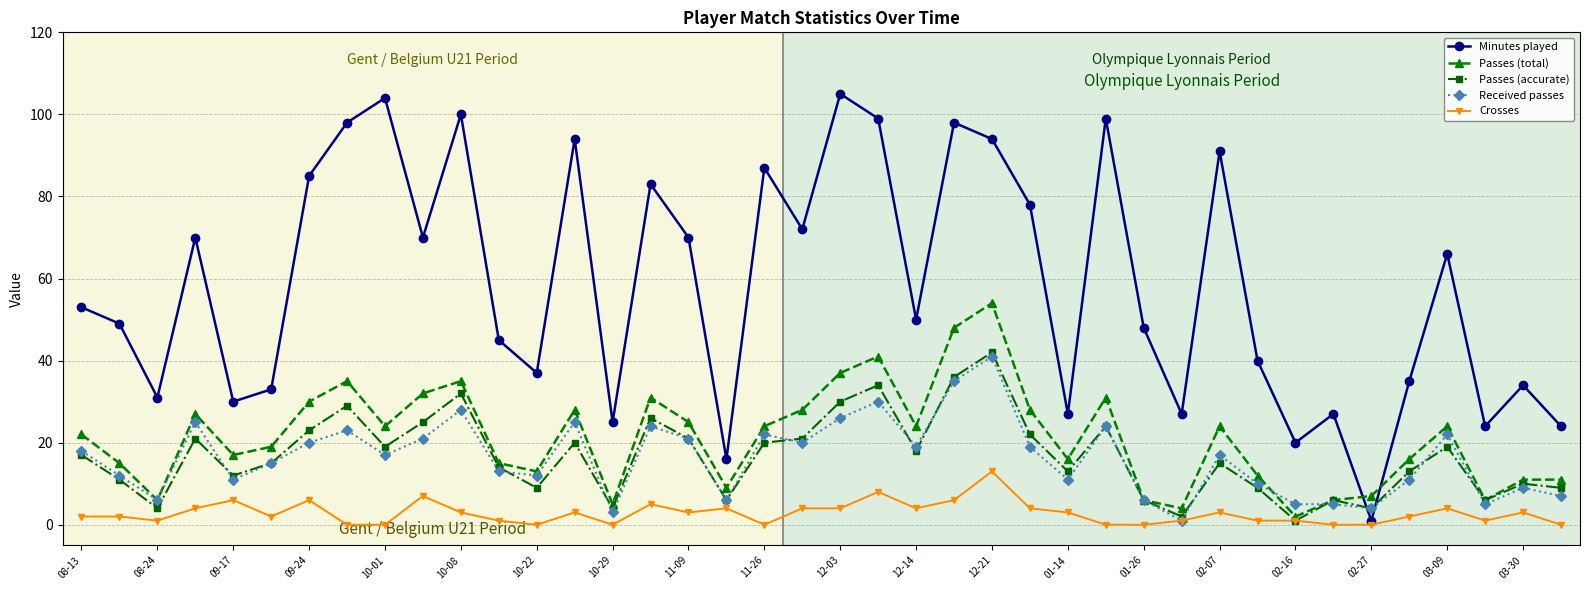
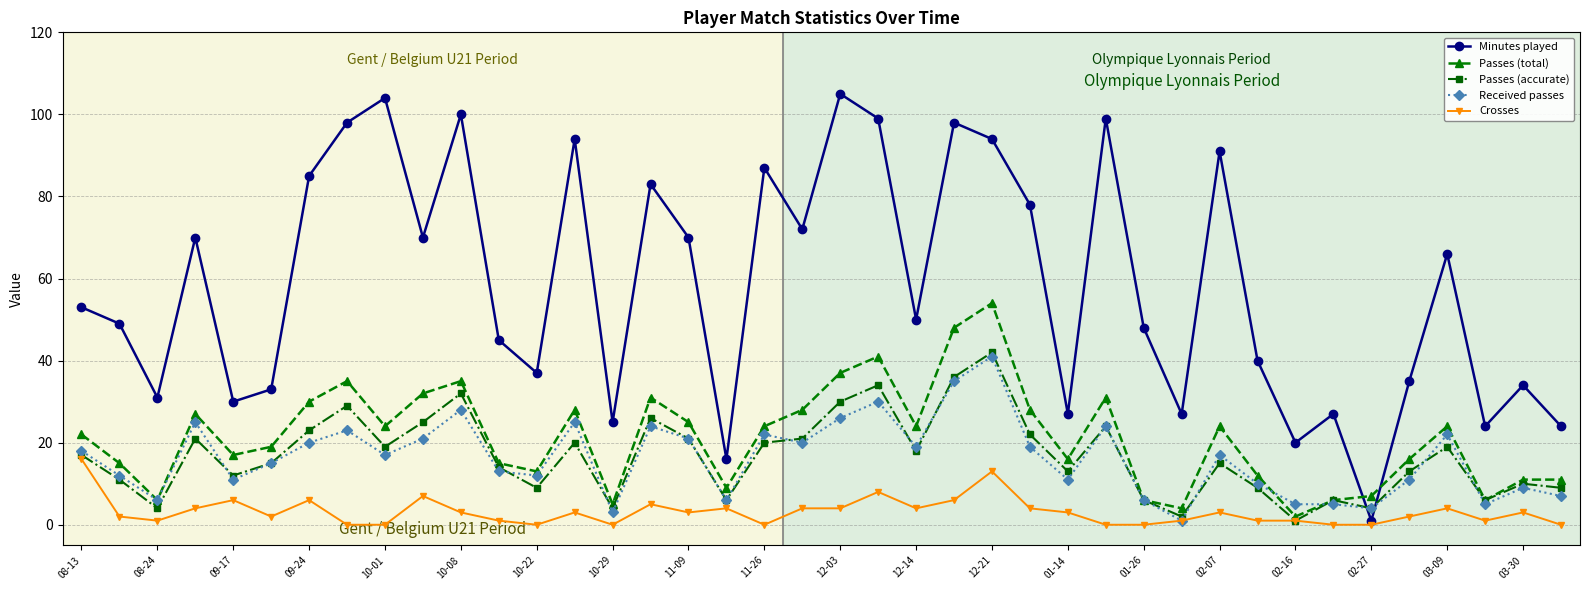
  {
    "Minutes played": {
      "08-13": 53,
      "08-24": 31,
      "09-17": 30,
      "09-24": 85,
      "10-01": 104,
      "10-08": 100,
      "10-22": 37,
      "10-29": 25,
      "11-09": 70,
      "11-26": 87,
      "12-03": 105,
      "12-14": 50,
      "12-21": 94,
      "01-14": 27,
      "01-26": 48,
      "02-07": 91,
      "02-16": 20,
      "02-27": 1,
      "03-09": 66,
      "03-30": 34
    },
    "Received passes": {
      "08-13": 18,
      "09-17": 11,
      "09-24": 20,
      "10-01": 17,
      "10-08": 28,
      "10-22": 12,
      "10-29": 3,
      "11-26": 22,
      "12-03": 26,
      "12-14": 19,
      "12-21": 41,
      "01-14": 11,
      "02-07": 17,
      "02-16": 5,
      "03-09": 22,
      "03-30": 9
    },
    "Crosses": {
-     "08-13": 2,
+     "08-13": 16,
      "08-24": 1,
      "09-17": 6,
      "09-24": 6,
      "10-01": 0,
      "10-08": 3,
      "10-22": 0,
      "10-29": 0,
      "11-09": 3,
      "11-26": 0,
      "12-03": 4,
      "12-14": 4,
      "12-21": 13,
      "01-14": 3,
      "01-26": 0,
      "02-07": 3,
      "02-27": 0,
      "03-09": 4,
      "03-30": 3
    }
  }
